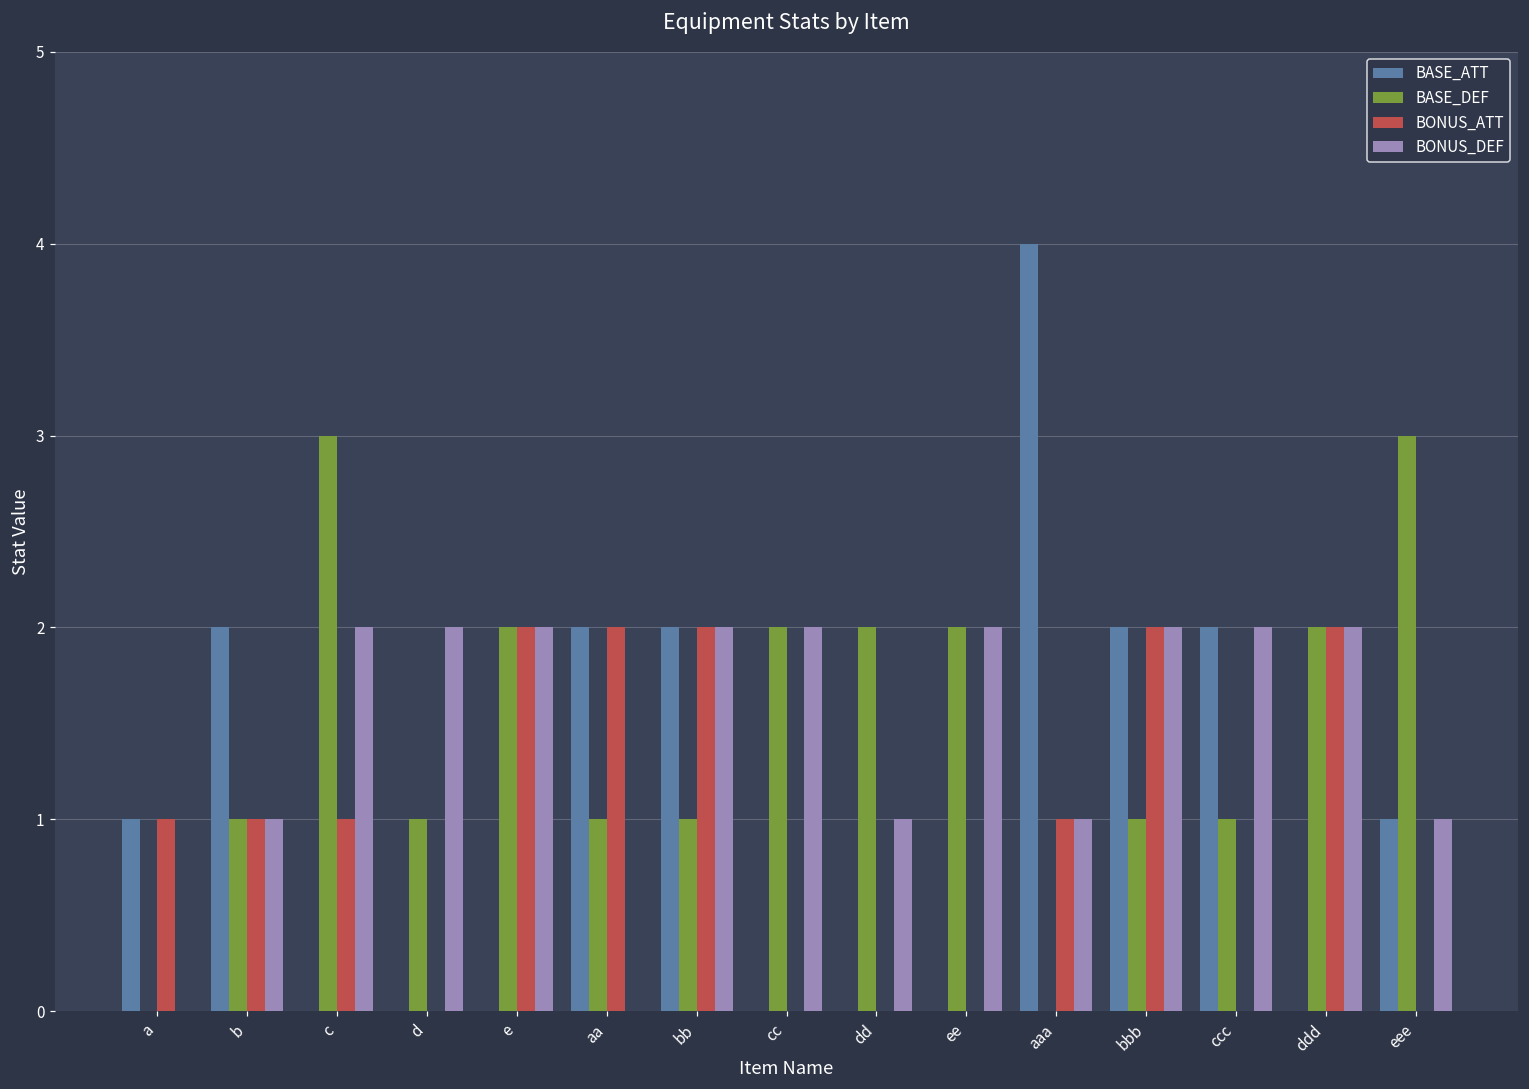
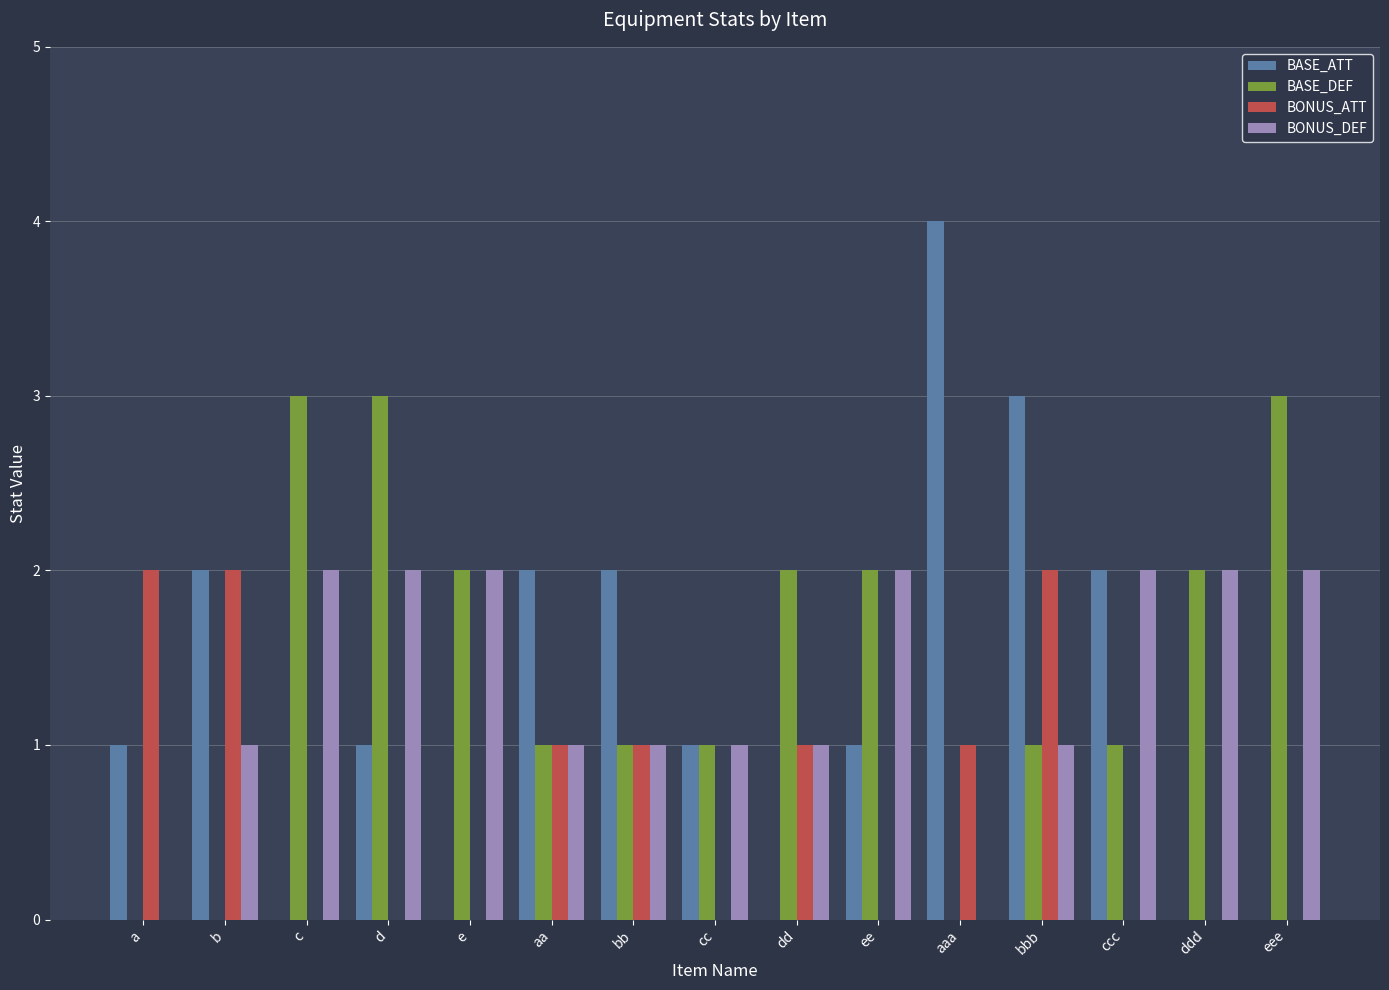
  {
    "BASE_ATT": {
      "a": 1,
      "b": 2,
      "c": 0,
-     "d": 0,
+     "d": 1,
      "e": 0,
      "aa": 2,
      "bb": 2,
-     "cc": 0,
+     "cc": 1,
      "dd": 0,
-     "ee": 0,
+     "ee": 1,
      "aaa": 4,
-     "bbb": 2,
+     "bbb": 3,
      "ccc": 2,
      "ddd": 0,
-     "eee": 1
+     "eee": 0
    },
    "BASE_DEF": {
      "a": 0,
-     "b": 1,
+     "b": 0,
      "c": 3,
-     "d": 1,
+     "d": 3,
      "e": 2,
      "aa": 1,
      "bb": 1,
-     "cc": 2,
+     "cc": 1,
      "dd": 2,
      "ee": 2,
      "aaa": 0,
      "bbb": 1,
      "ccc": 1,
      "ddd": 2,
      "eee": 3
    },
    "BONUS_ATT": {
-     "a": 1,
-     "b": 1,
-     "c": 1,
+     "a": 2,
+     "b": 2,
+     "c": 0,
      "d": 0,
-     "e": 2,
-     "aa": 2,
-     "bb": 2,
+     "e": 0,
+     "aa": 1,
+     "bb": 1,
      "cc": 0,
-     "dd": 0,
+     "dd": 1,
      "ee": 0,
      "aaa": 1,
      "bbb": 2,
      "ccc": 0,
-     "ddd": 2,
+     "ddd": 0,
      "eee": 0
    },
    "BONUS_DEF": {
      "a": 0,
      "b": 1,
      "c": 2,
      "d": 2,
      "e": 2,
-     "aa": 0,
-     "bb": 2,
-     "cc": 2,
+     "aa": 1,
+     "bb": 1,
+     "cc": 1,
      "dd": 1,
      "ee": 2,
-     "aaa": 1,
-     "bbb": 2,
+     "aaa": 0,
+     "bbb": 1,
      "ccc": 2,
      "ddd": 2,
-     "eee": 1
+     "eee": 2
    }
  }
